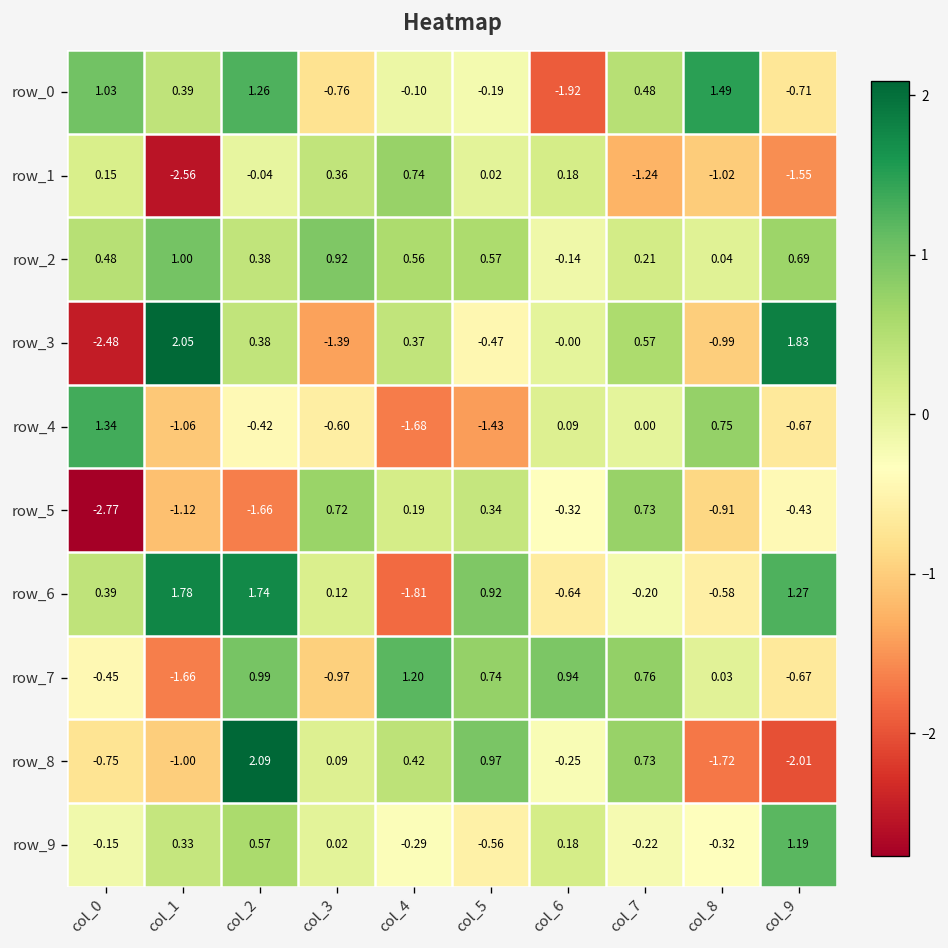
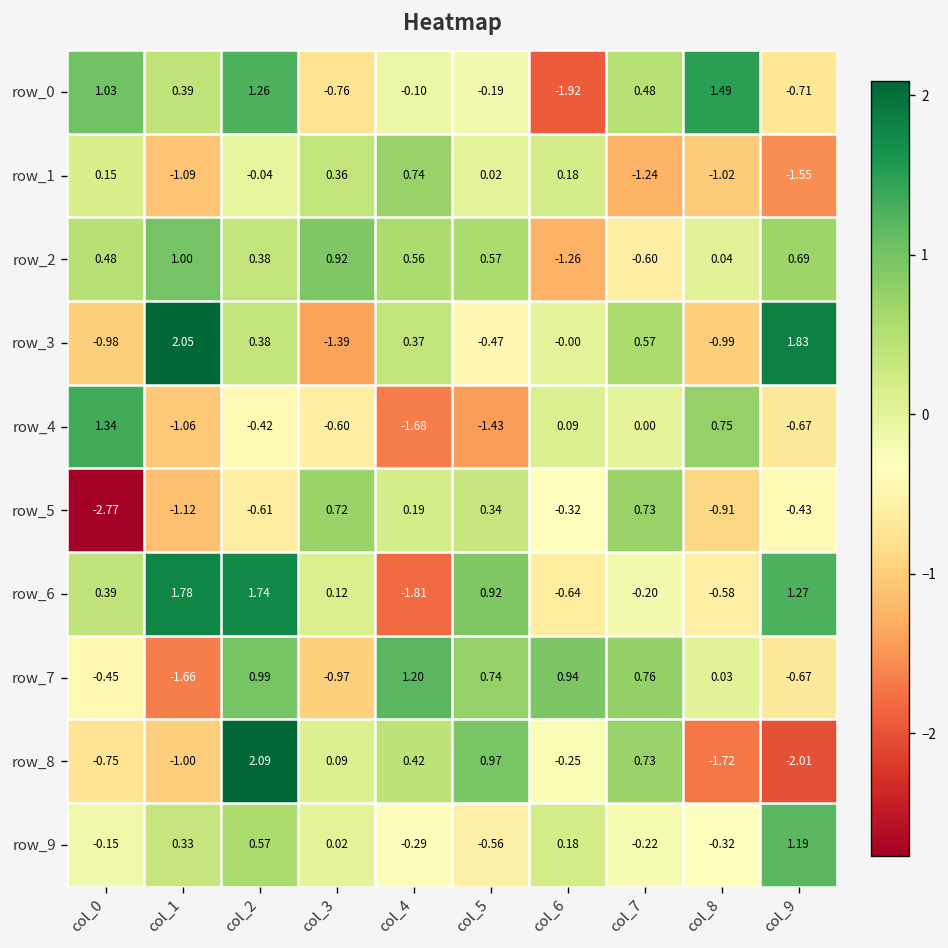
  {
    "row_0": {
      "col_0": 1.03,
      "col_1": 0.39,
      "col_2": 1.26,
      "col_3": -0.76,
      "col_4": -0.10,
      "col_5": -0.19,
      "col_6": -1.92,
      "col_7": 0.48,
      "col_8": 1.49,
      "col_9": -0.71
    },
    "row_1": {
      "col_0": 0.15,
-     "col_1": -2.56,
+     "col_1": -1.09,
      "col_2": -0.04,
      "col_3": 0.36,
      "col_4": 0.74,
      "col_5": 0.02,
      "col_6": 0.18,
      "col_7": -1.24,
      "col_8": -1.02,
      "col_9": -1.55
    },
    "row_2": {
      "col_0": 0.48,
      "col_1": 1.00,
      "col_2": 0.38,
      "col_3": 0.92,
      "col_4": 0.56,
      "col_5": 0.57,
-     "col_6": -0.14,
-     "col_7": 0.21,
+     "col_6": -1.26,
+     "col_7": -0.60,
      "col_8": 0.04,
      "col_9": 0.69
    },
    "row_3": {
-     "col_0": -2.48,
+     "col_0": -0.98,
      "col_1": 2.05,
      "col_2": 0.38,
      "col_3": -1.39,
      "col_4": 0.37,
      "col_5": -0.47,
      "col_6": -0.00,
      "col_7": 0.57,
      "col_8": -0.99,
      "col_9": 1.83
    },
    "row_4": {
      "col_0": 1.34,
      "col_1": -1.06,
      "col_2": -0.42,
      "col_3": -0.60,
      "col_4": -1.68,
      "col_5": -1.43,
      "col_6": 0.09,
      "col_7": 0.00,
      "col_8": 0.75,
      "col_9": -0.67
    },
    "row_5": {
      "col_0": -2.77,
      "col_1": -1.12,
-     "col_2": -1.66,
+     "col_2": -0.61,
      "col_3": 0.72,
      "col_4": 0.19,
      "col_5": 0.34,
      "col_6": -0.32,
      "col_7": 0.73,
      "col_8": -0.91,
      "col_9": -0.43
    },
    "row_6": {
      "col_0": 0.39,
      "col_1": 1.78,
      "col_2": 1.74,
      "col_3": 0.12,
      "col_4": -1.81,
      "col_5": 0.92,
      "col_6": -0.64,
      "col_7": -0.20,
      "col_8": -0.58,
      "col_9": 1.27
    },
    "row_7": {
      "col_0": -0.45,
      "col_1": -1.66,
      "col_2": 0.99,
      "col_3": -0.97,
      "col_4": 1.20,
      "col_5": 0.74,
      "col_6": 0.94,
      "col_7": 0.76,
      "col_8": 0.03,
      "col_9": -0.67
    },
    "row_8": {
      "col_0": -0.75,
      "col_1": -1.00,
      "col_2": 2.09,
      "col_3": 0.09,
      "col_4": 0.42,
      "col_5": 0.97,
      "col_6": -0.25,
      "col_7": 0.73,
      "col_8": -1.72,
      "col_9": -2.01
    },
    "row_9": {
      "col_0": -0.15,
      "col_1": 0.33,
      "col_2": 0.57,
      "col_3": 0.02,
      "col_4": -0.29,
      "col_5": -0.56,
      "col_6": 0.18,
      "col_7": -0.22,
      "col_8": -0.32,
      "col_9": 1.19
    }
  }
